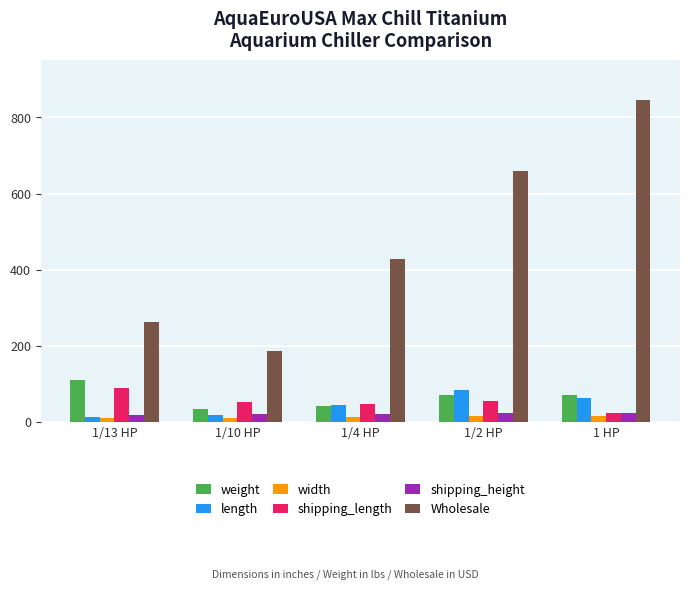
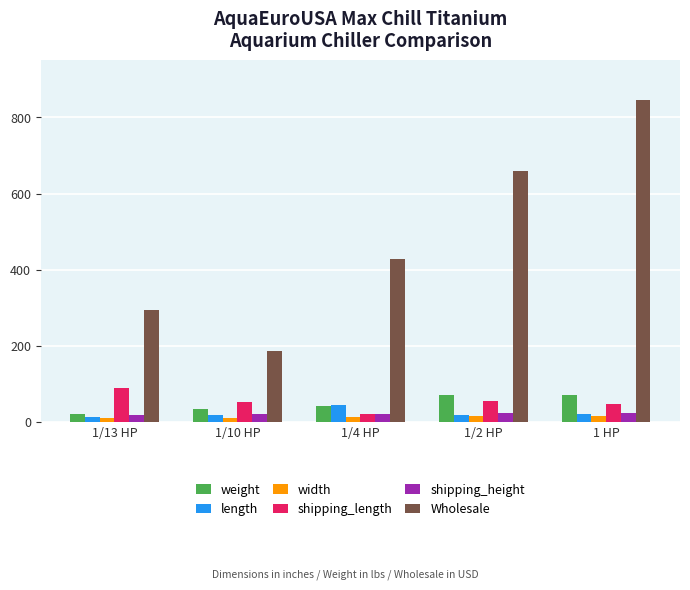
  {
    "weight": {
-     "1/13 HP": 110,
+     "1/13 HP": 20,
      "1/10 HP": 30,
      "1/4 HP": 40,
      "1/2 HP": 70,
      "1 HP": 70
    },
    "length": {
      "1/13 HP": 10,
      "1/10 HP": 20,
      "1/4 HP": 40,
-     "1/2 HP": 80,
-     "1 HP": 60
+     "1/2 HP": 20,
+     "1 HP": 20
    },
    "width": {
      "1/13 HP": 10,
      "1/10 HP": 10,
      "1/4 HP": 10,
      "1/2 HP": 10,
      "1 HP": 20
    },
    "shipping_length": {
      "1/13 HP": 90,
      "1/10 HP": 50,
-     "1/4 HP": 50,
+     "1/4 HP": 20,
      "1/2 HP": 50,
-     "1 HP": 20
+     "1 HP": 50
    },
    "shipping_height": {
      "1/13 HP": 20,
      "1/10 HP": 20,
      "1/4 HP": 20,
      "1/2 HP": 20,
      "1 HP": 20
    },
    "Wholesale": {
-     "1/13 HP": 260,
+     "1/13 HP": 290,
      "1/10 HP": 190,
      "1/4 HP": 430,
      "1/2 HP": 660,
      "1 HP": 840
    }
  }
